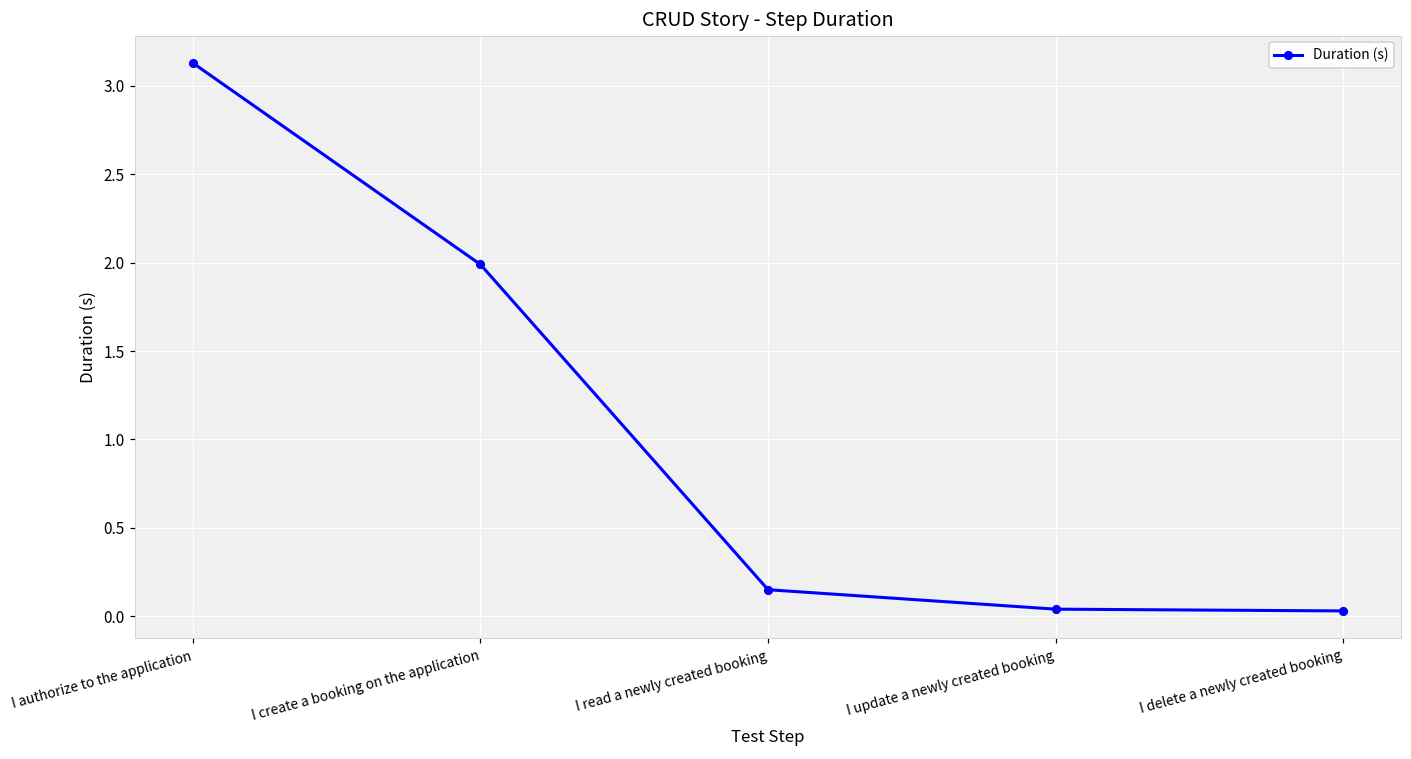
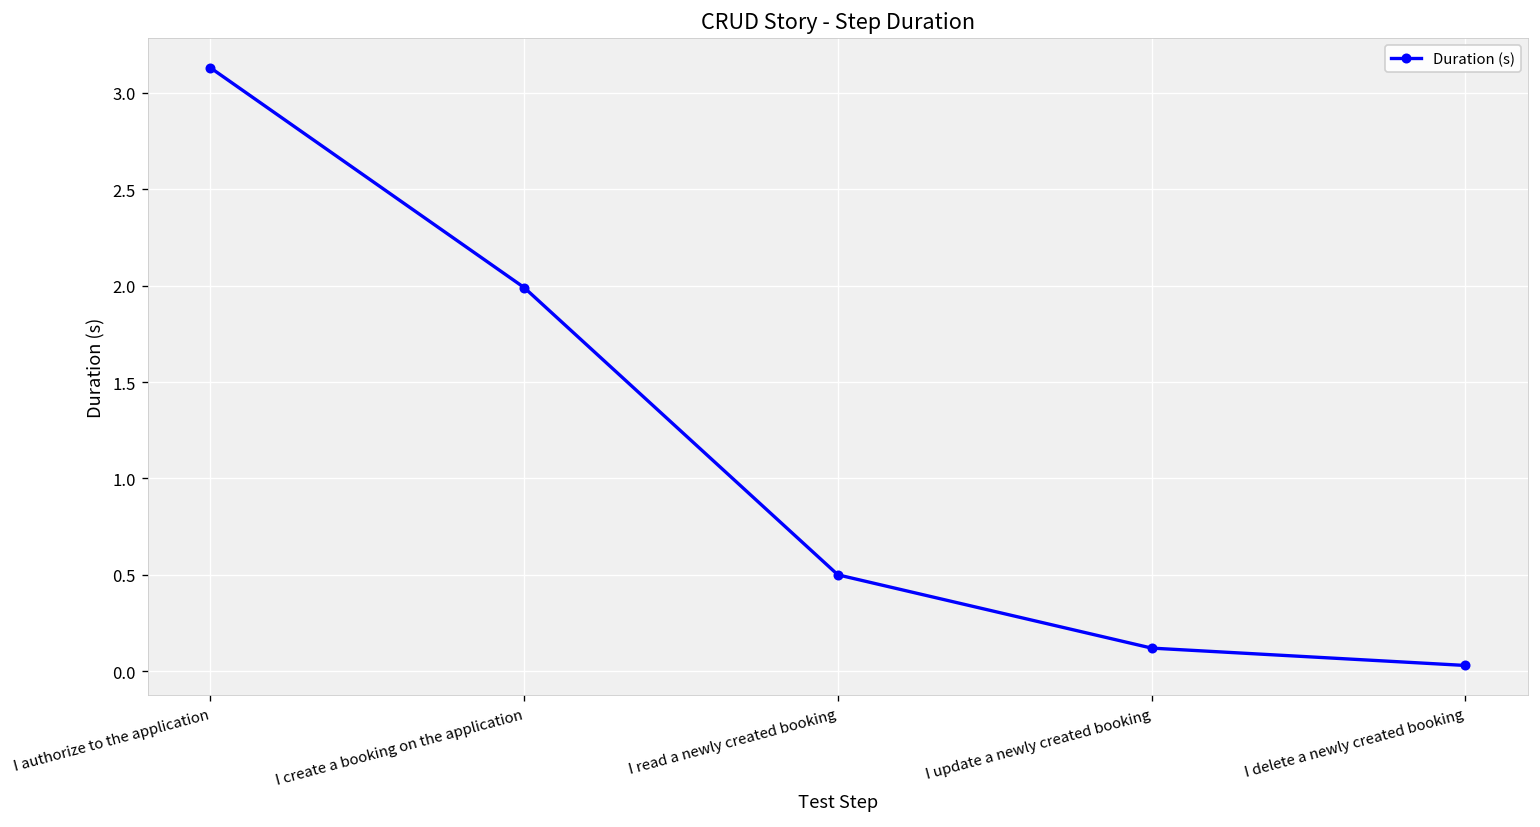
  {
    "I authorize to the application": 3.13,
    "I create a booking on the application": 1.99,
-   "I read a newly created booking": 0.15,
-   "I update a newly created booking": 0.04,
+   "I read a newly created booking": 0.50,
+   "I update a newly created booking": 0.12,
    "I delete a newly created booking": 0.03
  }
